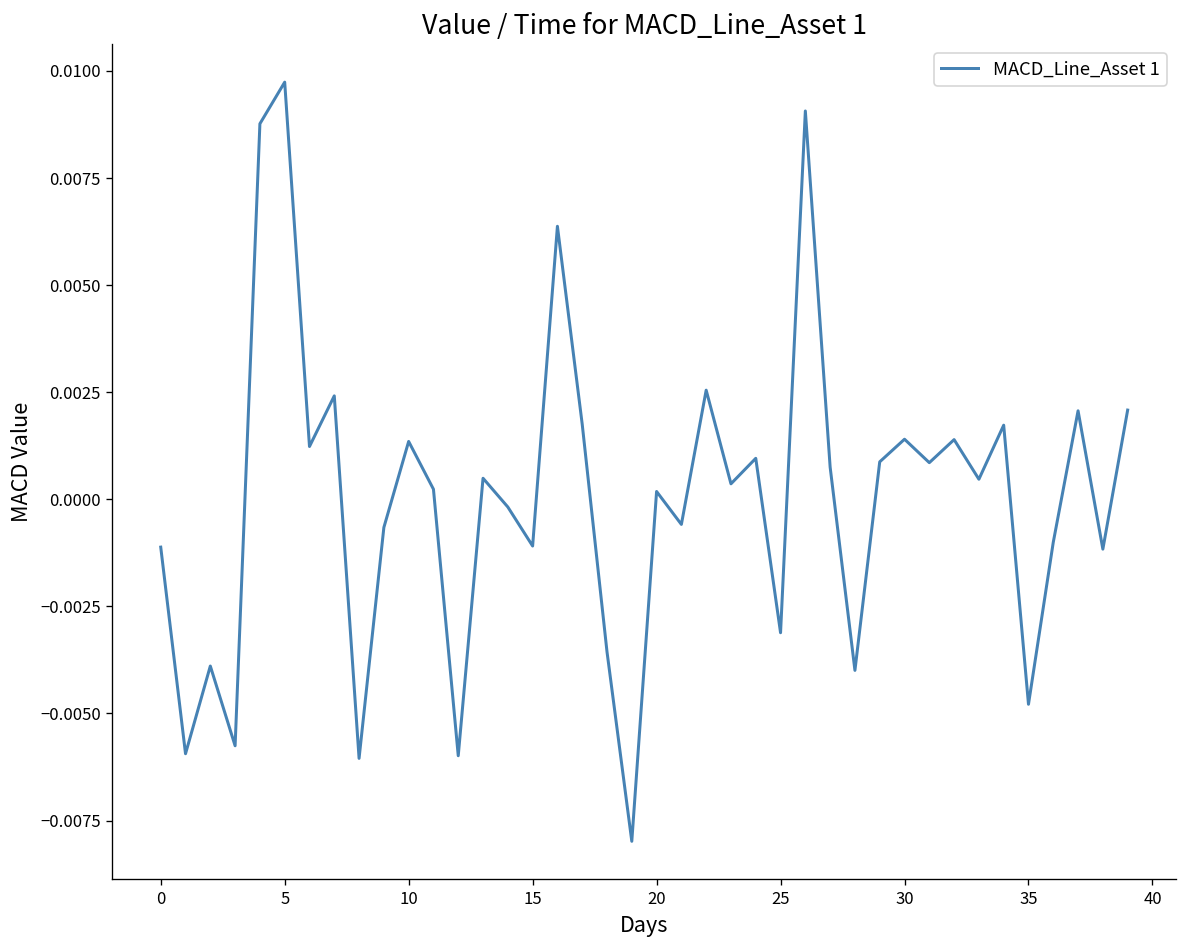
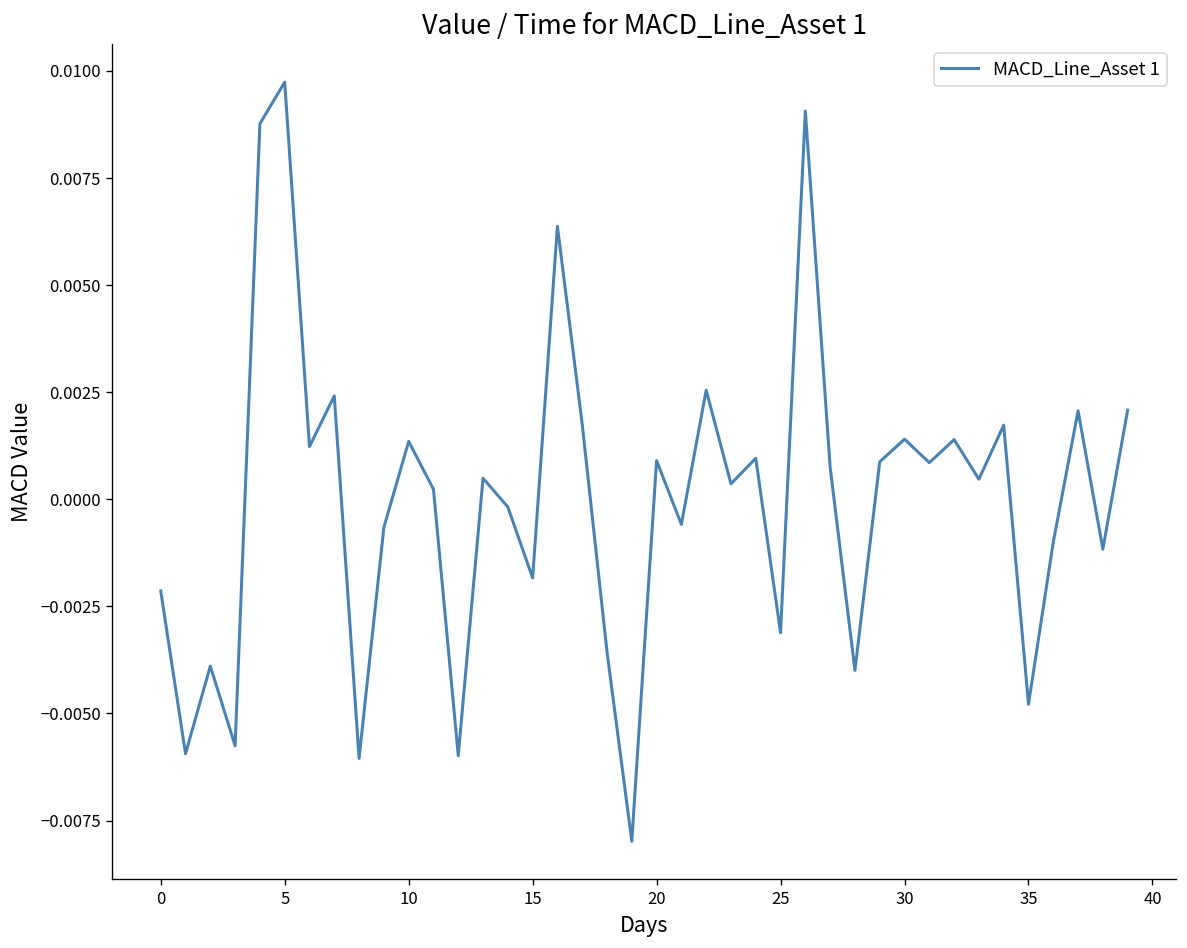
  {
-   "0": -0.0011,
+   "0": -0.0021,
    "5": 0.0097,
    "10": 0.0014,
-   "15": -0.0011,
-   "20": 0.0002,
+   "15": -0.0018,
+   "20": 0.0009,
    "25": -0.0031,
    "30": 0.0014,
    "35": -0.0048
  }
